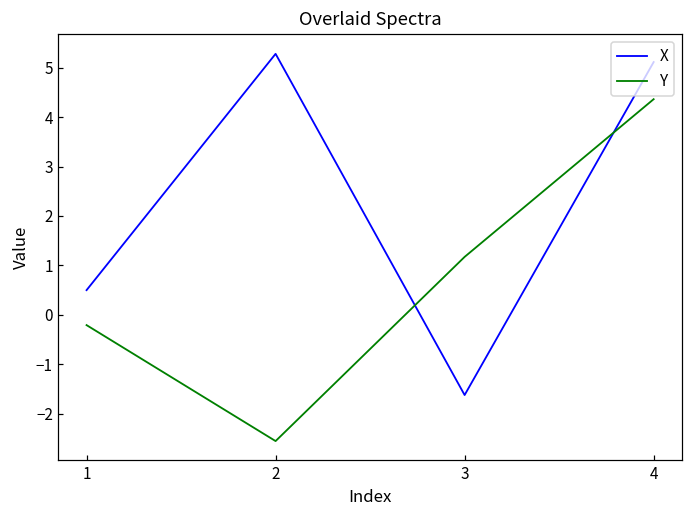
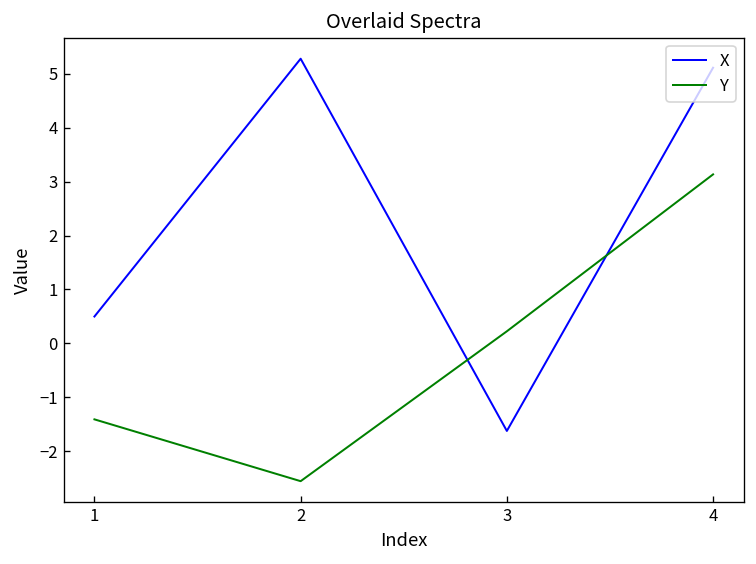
  {
    "X": {
      "1": 0.5,
      "2": 5.3,
      "3": -1.6
    },
    "Y": {
-     "1": -0.2,
+     "1": -1.4,
      "2": -2.6,
-     "3": 1.2,
-     "4": 4.4
+     "3": 0.2,
+     "4": 3.1
    }
  }
